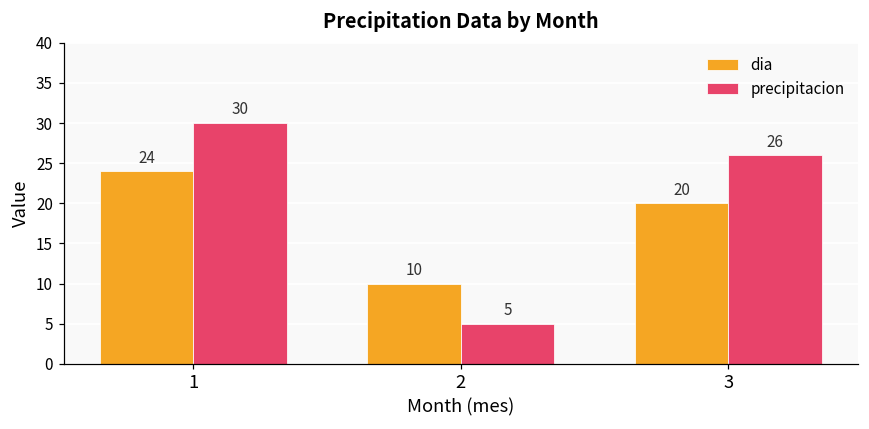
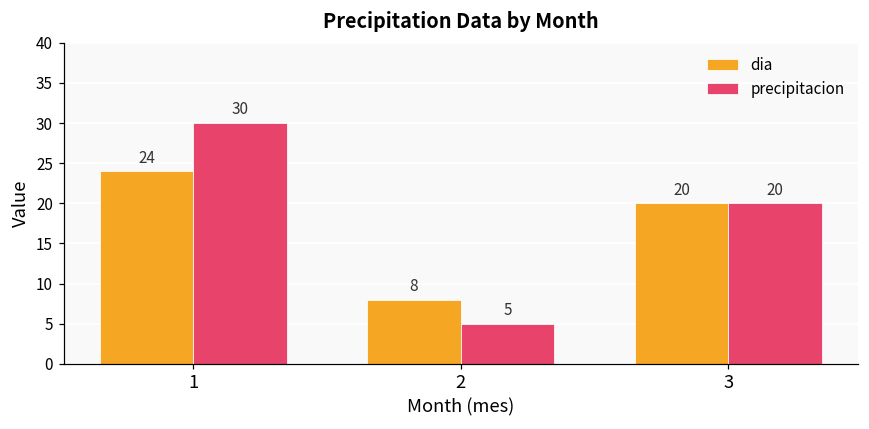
  {
    "dia": {
      "1": 24,
-     "2": 10,
+     "2": 8,
      "3": 20
    },
    "precipitacion": {
      "1": 30,
      "2": 5,
-     "3": 26
+     "3": 20
    }
  }
